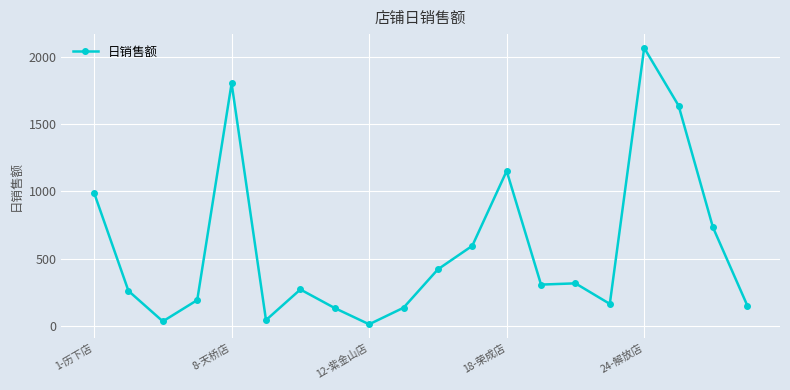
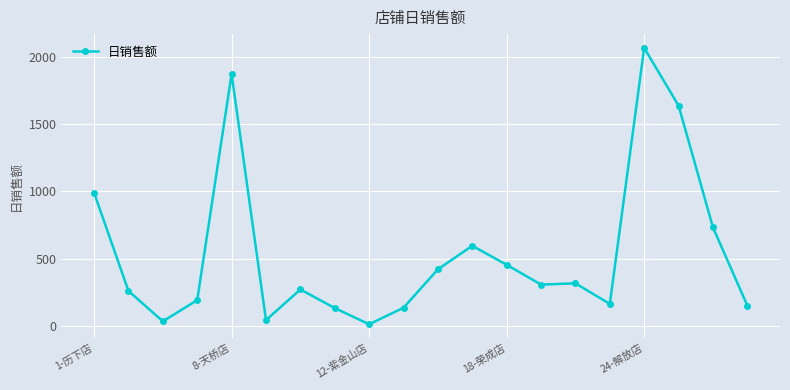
  {
    "1-历下店": 990,
-   "8-天桥店": 1800,
+   "8-天桥店": 1870,
    "12-紫金山店": 10,
-   "18-荣成店": 1150,
+   "18-荣成店": 450,
    "24-解放店": 2060
  }
